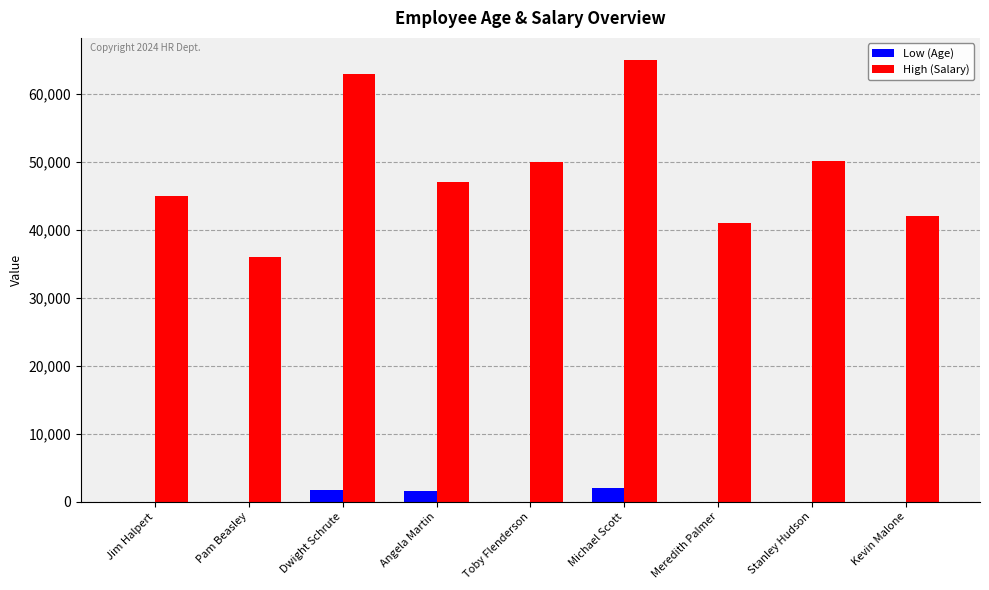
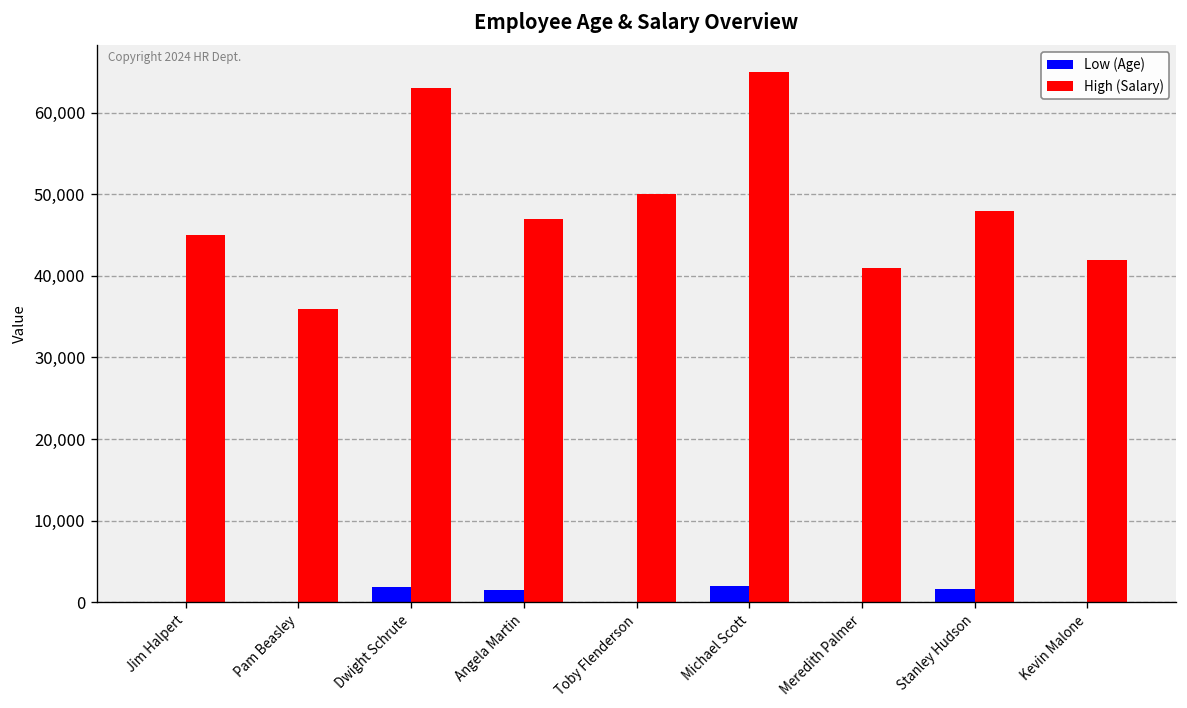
  {
    "Low (Age)": {
      "Dwight Schrute": "2,000",
      "Angela Martin": "2,000",
      "Michael Scott": "2,000",
-     "Stanley Hudson": "0"
+     "Stanley Hudson": "2,000"
    },
    "High (Salary)": {
      "Jim Halpert": "45,000",
      "Pam Beasley": "36,000",
      "Dwight Schrute": "63,000",
      "Angela Martin": "47,000",
      "Toby Flenderson": "50,000",
      "Michael Scott": "65,000",
      "Meredith Palmer": "41,000",
-     "Stanley Hudson": "50,000",
+     "Stanley Hudson": "48,000",
      "Kevin Malone": "42,000"
    }
  }
